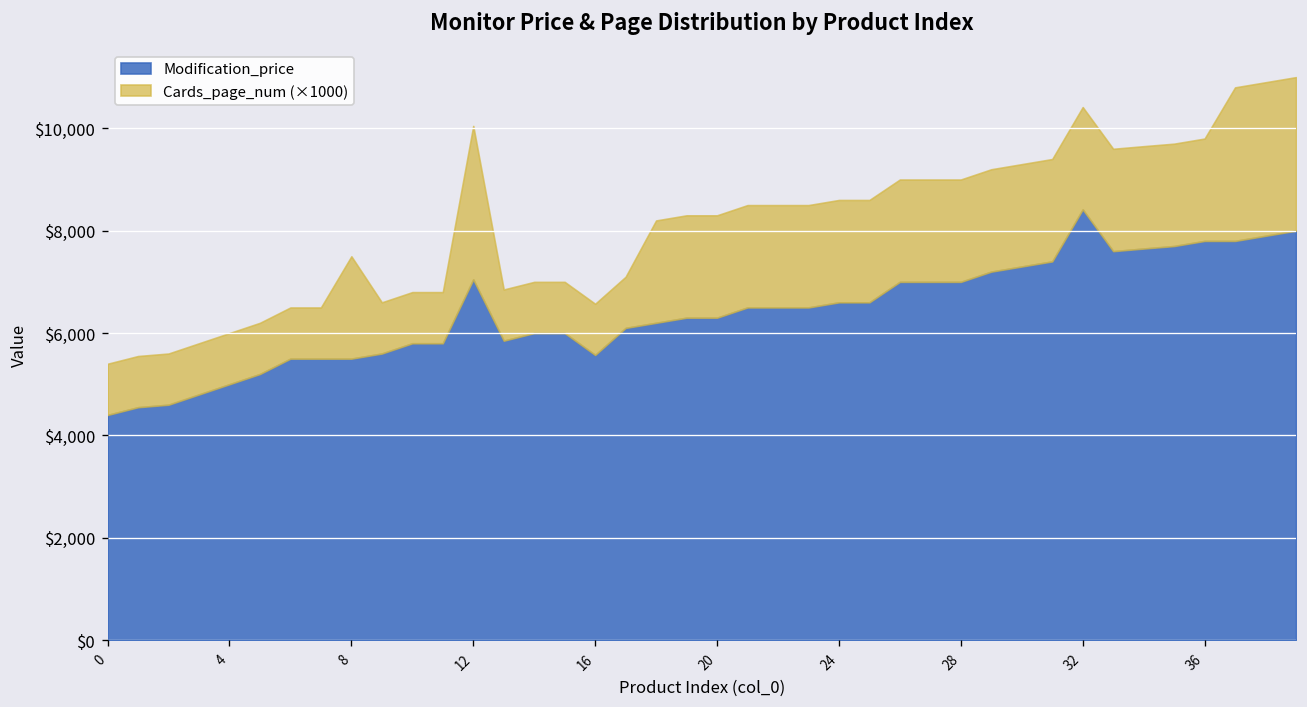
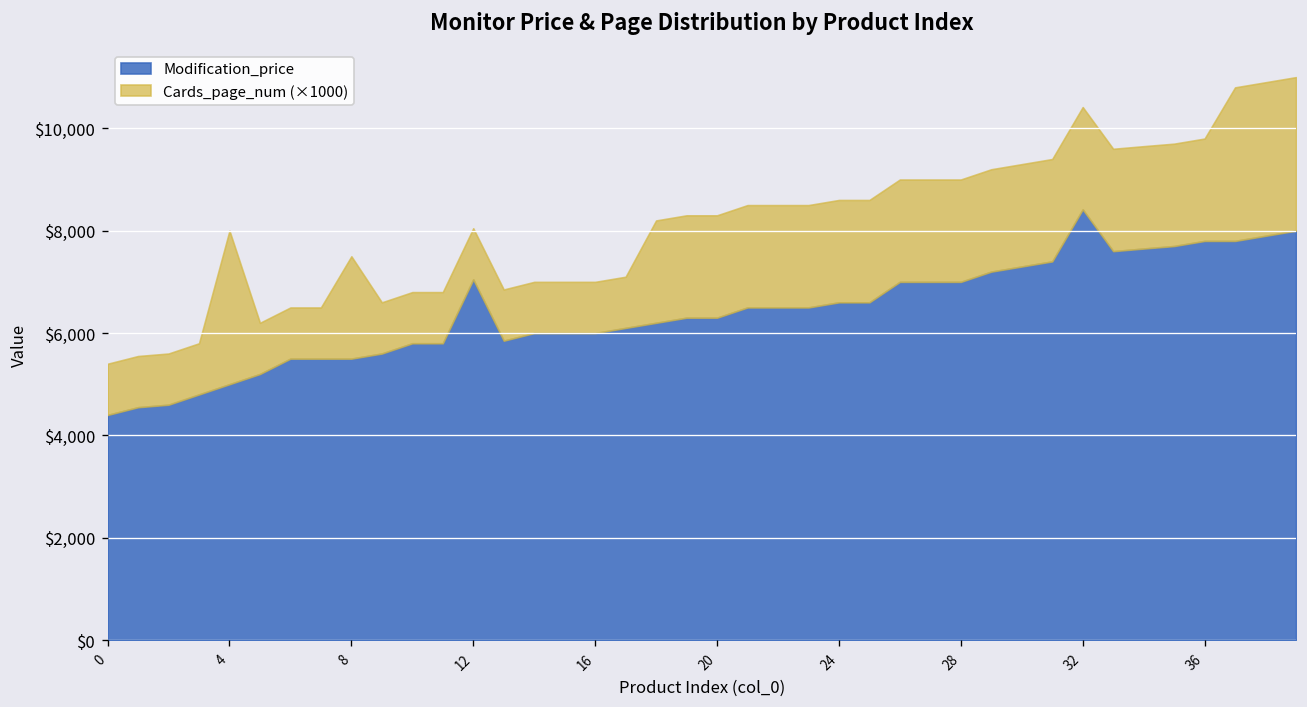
  {
    "Modification_price": {
      "0": "$4,400",
      "4": "$5,000",
      "8": "$5,500",
      "12": "$7,000",
-     "16": "$5,600",
+     "16": "$6,000",
      "20": "$6,300",
      "24": "$6,600",
      "28": "$7,000",
      "32": "$8,400",
      "36": "$7,800"
    },
    "Cards_page_num (×1000)": {
      "0": "$1,000",
-     "4": "$1,000",
+     "4": "$3,000",
      "8": "$2,000",
-     "12": "$3,000",
+     "12": "$1,000",
      "16": "$1,000",
      "20": "$2,000",
      "24": "$2,000",
      "28": "$2,000",
      "32": "$2,000",
      "36": "$2,000"
    }
  }
